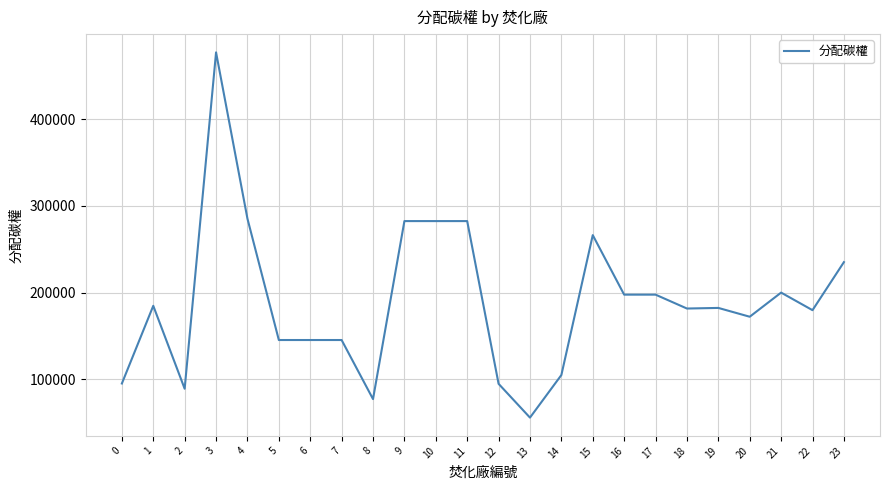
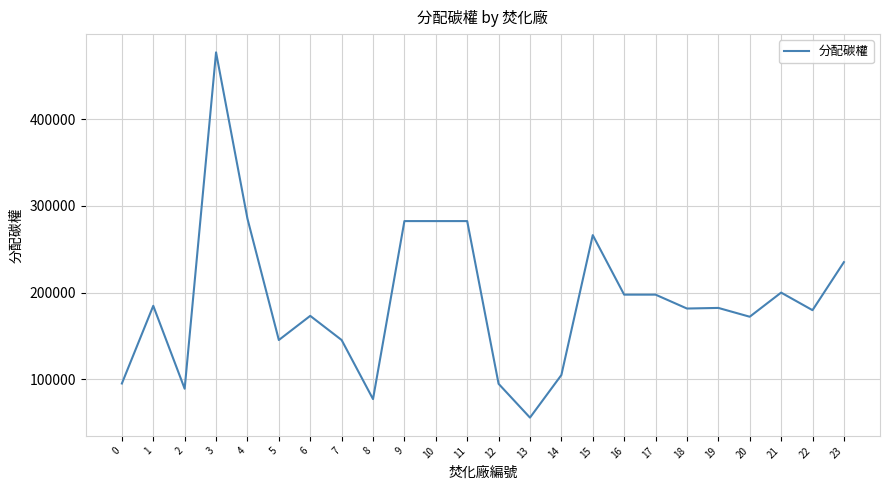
  {
    "0": 100000,
    "1": 180000,
    "2": 90000,
    "3": 480000,
    "4": 290000,
    "5": 150000,
-   "6": 150000,
+   "6": 170000,
    "7": 150000,
    "8": 80000,
    "9": 280000,
    "10": 280000,
    "11": 280000,
    "12": 90000,
    "13": 60000,
    "14": 110000,
    "15": 270000,
    "16": 200000,
    "17": 200000,
    "18": 180000,
    "19": 180000,
    "20": 170000,
    "21": 200000,
    "22": 180000,
    "23": 240000
  }
